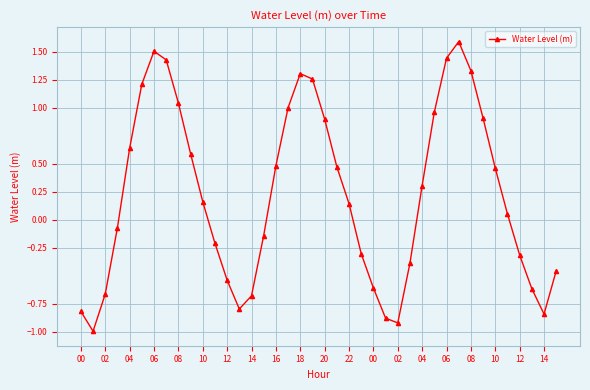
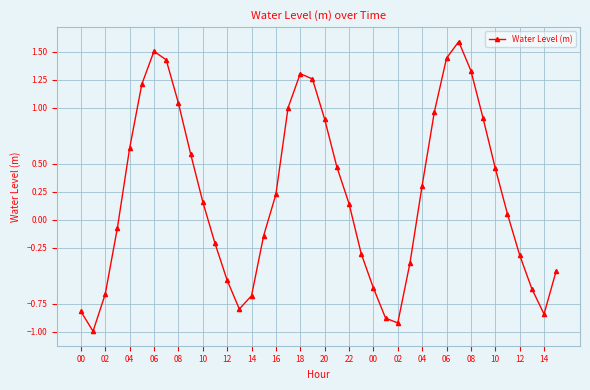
  {
-   "16": 0.48,
+   "16": 0.23,
    "18": 1.31,
    "20": 0.90,
    "22": 0.14
  }
